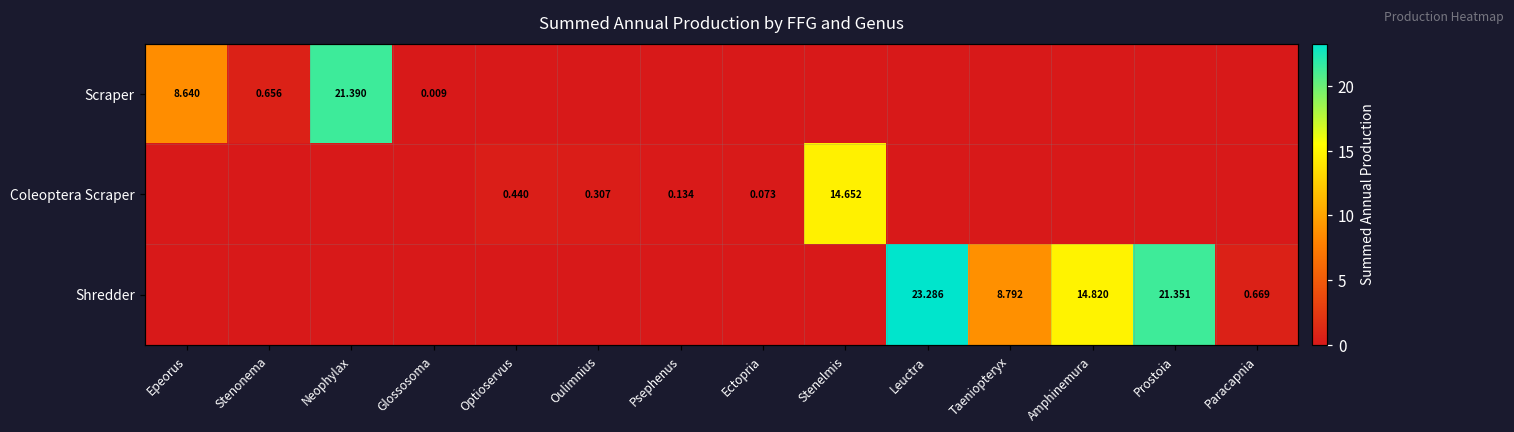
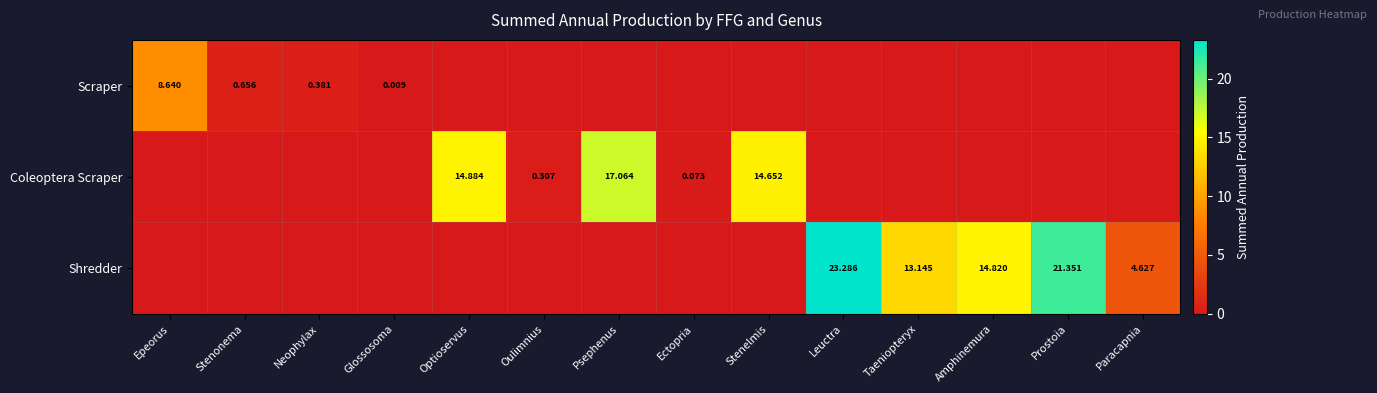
  {
    "Scraper": {
      "Epeorus": 8.640,
      "Stenonema": 0.656,
-     "Neophylax": 21.390,
+     "Neophylax": 0.381,
      "Glossosoma": 0.009
    },
    "Coleoptera Scraper": {
-     "Optioservus": 0.440,
+     "Optioservus": 14.884,
      "Oulimnius": 0.307,
-     "Psephenus": 0.134,
+     "Psephenus": 17.064,
      "Ectopria": 0.073,
      "Stenelmis": 14.652
    },
    "Shredder": {
      "Leuctra": 23.286,
-     "Taeniopteryx": 8.792,
+     "Taeniopteryx": 13.145,
      "Amphinemura": 14.820,
      "Prostoia": 21.351,
-     "Paracapnia": 0.669
+     "Paracapnia": 4.627
    }
  }
